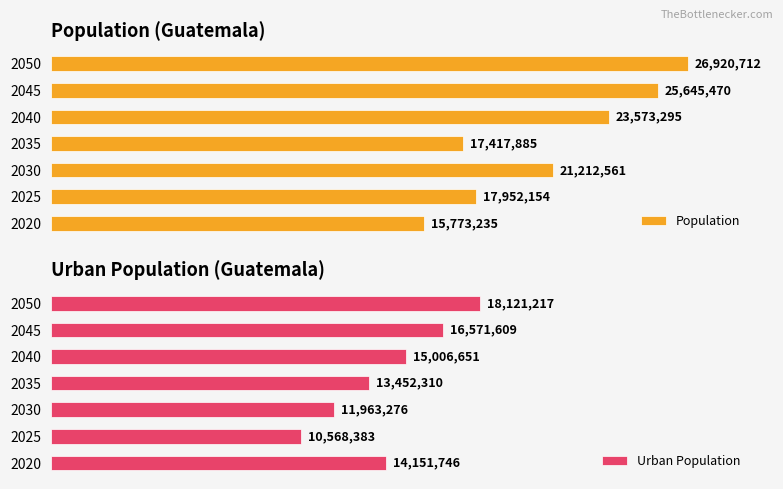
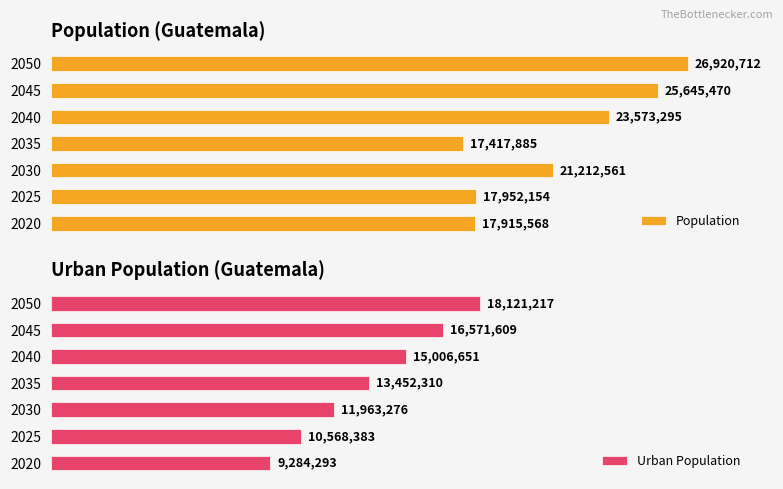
  {
    "Population (Guatemala)": {
      "2050": "26,920,712",
      "2045": "25,645,470",
      "2040": "23,573,295",
      "2035": "17,417,885",
      "2030": "21,212,561",
      "2025": "17,952,154",
-     "2020": "15,773,235"
+     "2020": "17,915,568"
    },
    "Urban Population (Guatemala)": {
      "2050": "18,121,217",
      "2045": "16,571,609",
      "2040": "15,006,651",
      "2035": "13,452,310",
      "2030": "11,963,276",
      "2025": "10,568,383",
-     "2020": "14,151,746"
+     "2020": "9,284,293"
    }
  }
